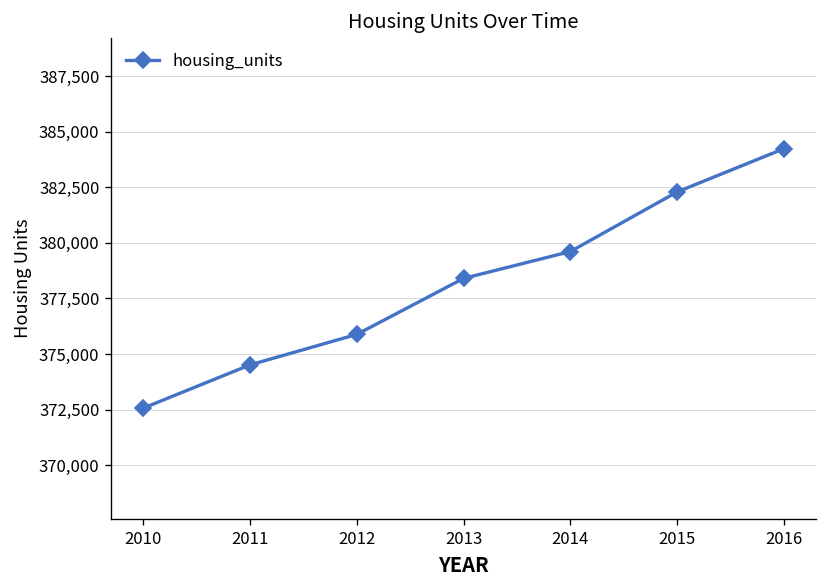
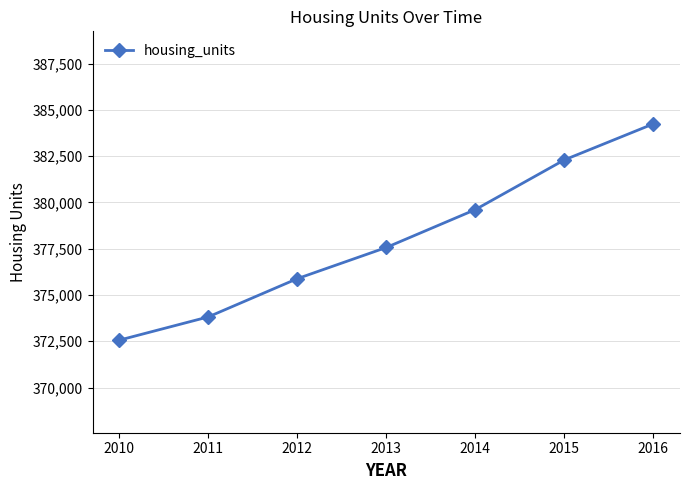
  {
    "2010": "372,600",
-   "2011": "374,500",
+   "2011": "373,800",
    "2012": "375,900",
-   "2013": "378,400",
+   "2013": "377,600",
    "2014": "379,600",
    "2015": "382,300",
    "2016": "384,200"
  }
